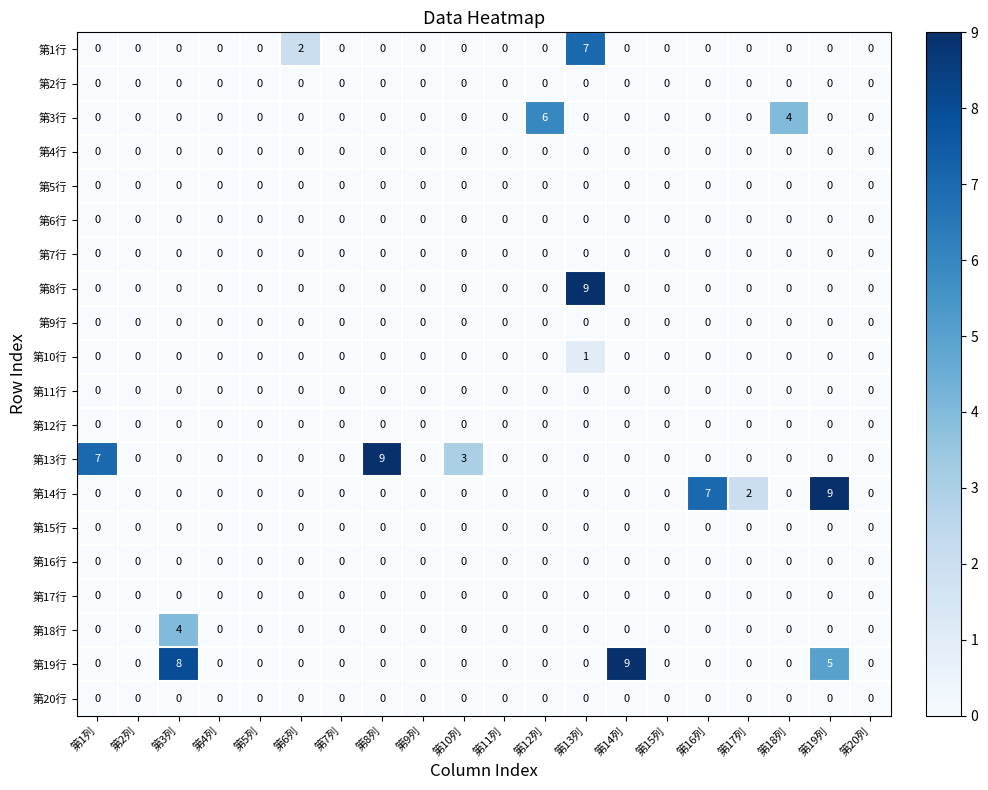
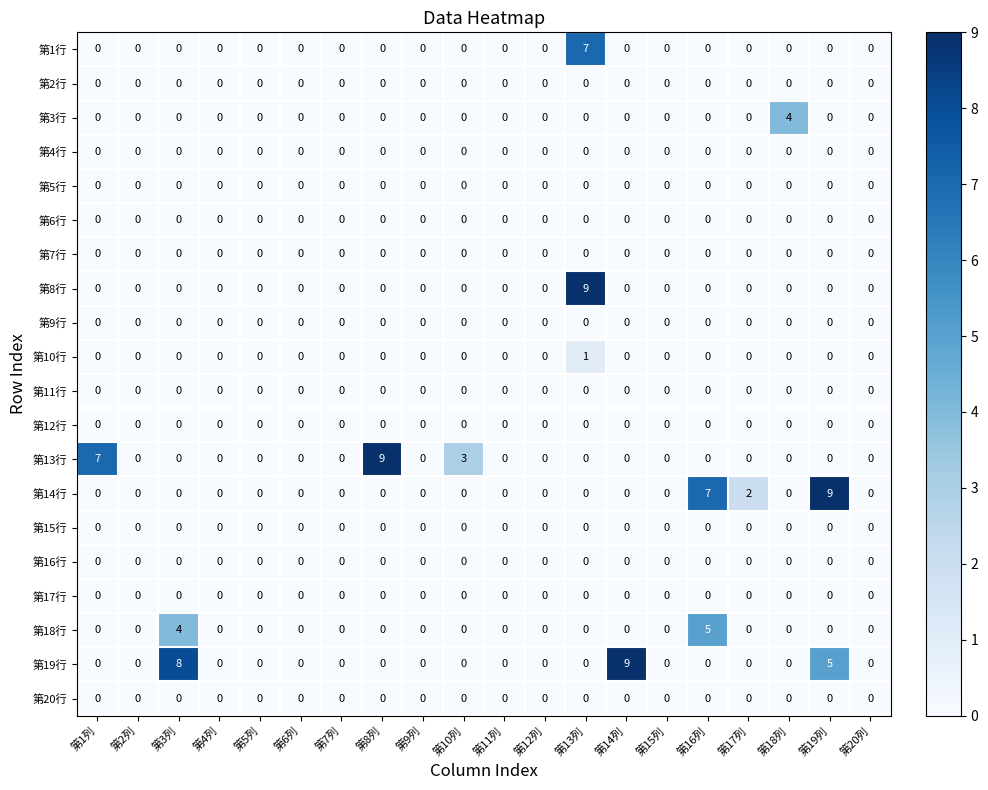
  {
    "第1行": {
      "第1列": 0,
      "第2列": 0,
      "第3列": 0,
      "第4列": 0,
      "第5列": 0,
-     "第6列": 2,
+     "第6列": 0,
      "第7列": 0,
      "第8列": 0,
      "第9列": 0,
      "第10列": 0,
      "第11列": 0,
      "第12列": 0,
      "第13列": 7,
      "第14列": 0,
      "第15列": 0,
      "第16列": 0,
      "第17列": 0,
      "第18列": 0,
      "第19列": 0,
      "第20列": 0
    },
    "第3行": {
      "第1列": 0,
      "第2列": 0,
      "第3列": 0,
      "第4列": 0,
      "第5列": 0,
      "第6列": 0,
      "第7列": 0,
      "第8列": 0,
      "第9列": 0,
      "第10列": 0,
      "第11列": 0,
-     "第12列": 6,
+     "第12列": 0,
      "第13列": 0,
      "第14列": 0,
      "第15列": 0,
      "第16列": 0,
      "第17列": 0,
      "第18列": 4,
      "第19列": 0,
      "第20列": 0
    },
    "第18行": {
      "第1列": 0,
      "第2列": 0,
      "第3列": 4,
      "第4列": 0,
      "第5列": 0,
      "第6列": 0,
      "第7列": 0,
      "第8列": 0,
      "第9列": 0,
      "第10列": 0,
      "第11列": 0,
      "第12列": 0,
      "第13列": 0,
      "第14列": 0,
      "第15列": 0,
-     "第16列": 0,
+     "第16列": 5,
      "第17列": 0,
      "第18列": 0,
      "第19列": 0,
      "第20列": 0
    }
  }
